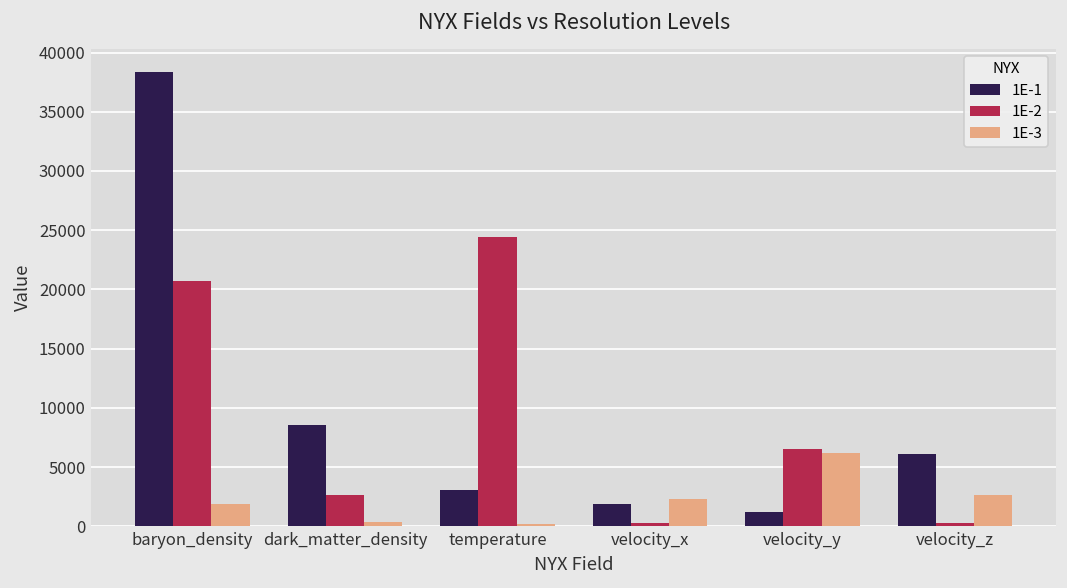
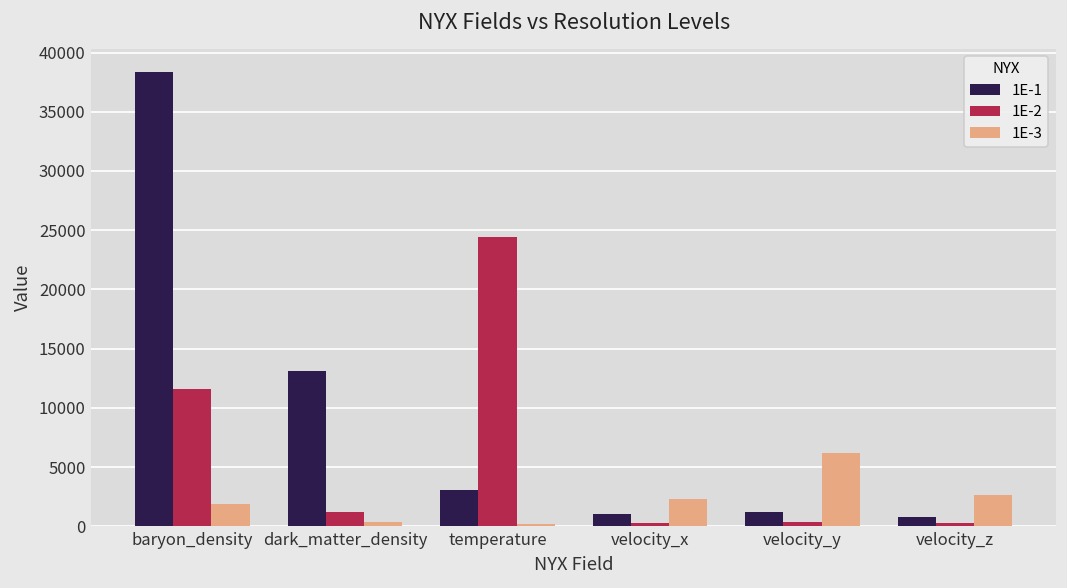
  {
    "1E-1": {
      "baryon_density": 38000,
-     "dark_matter_density": 9000,
+     "dark_matter_density": 13000,
      "temperature": 3000,
-     "velocity_x": 2000,
+     "velocity_x": 1000,
      "velocity_y": 1000,
-     "velocity_z": 6000
+     "velocity_z": 1000
    },
    "1E-2": {
-     "baryon_density": 21000,
-     "dark_matter_density": 3000,
+     "baryon_density": 12000,
+     "dark_matter_density": 1000,
      "temperature": 24000,
      "velocity_x": 0,
-     "velocity_y": 6000,
+     "velocity_y": 0,
      "velocity_z": 0
    },
    "1E-3": {
      "baryon_density": 2000,
      "dark_matter_density": 0,
      "velocity_x": 2000,
      "velocity_y": 6000,
      "velocity_z": 3000
    }
  }
